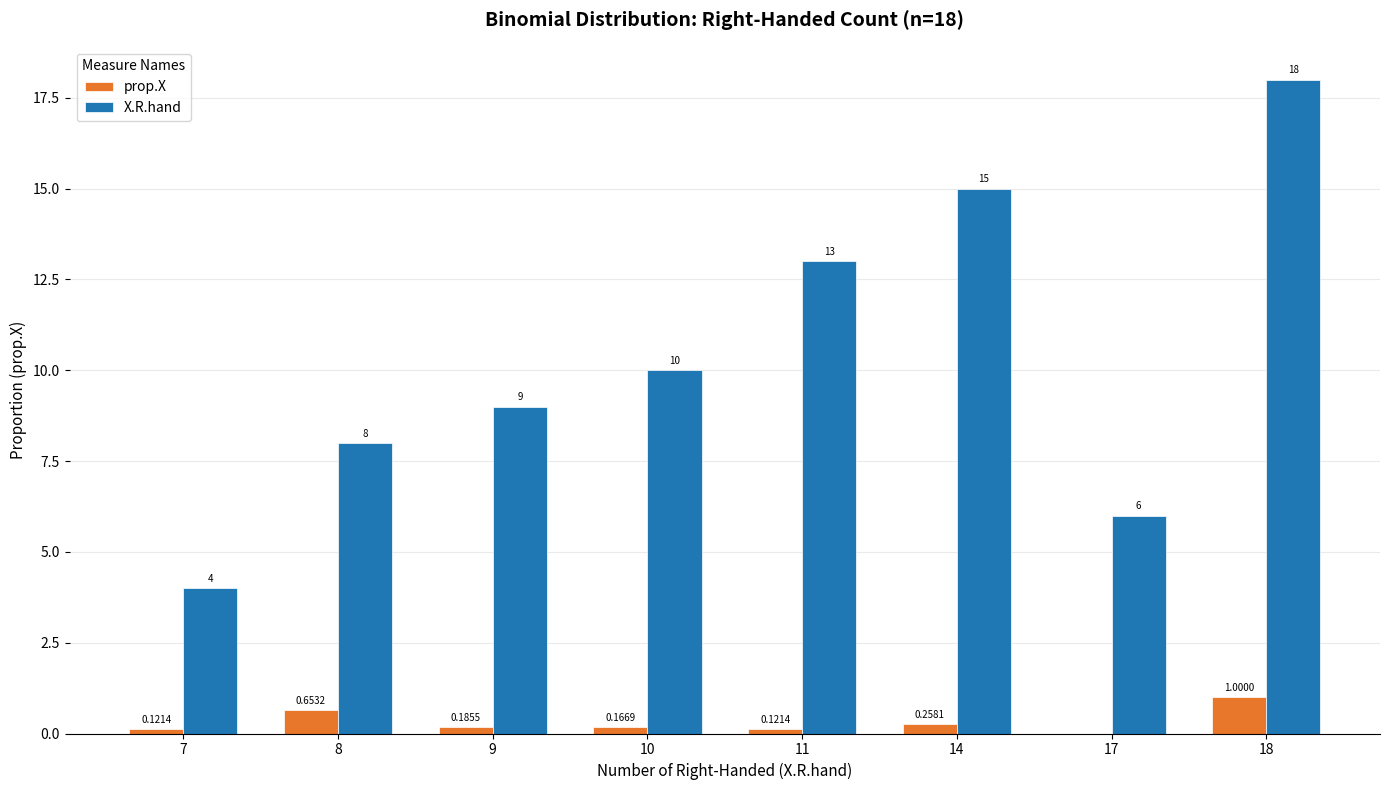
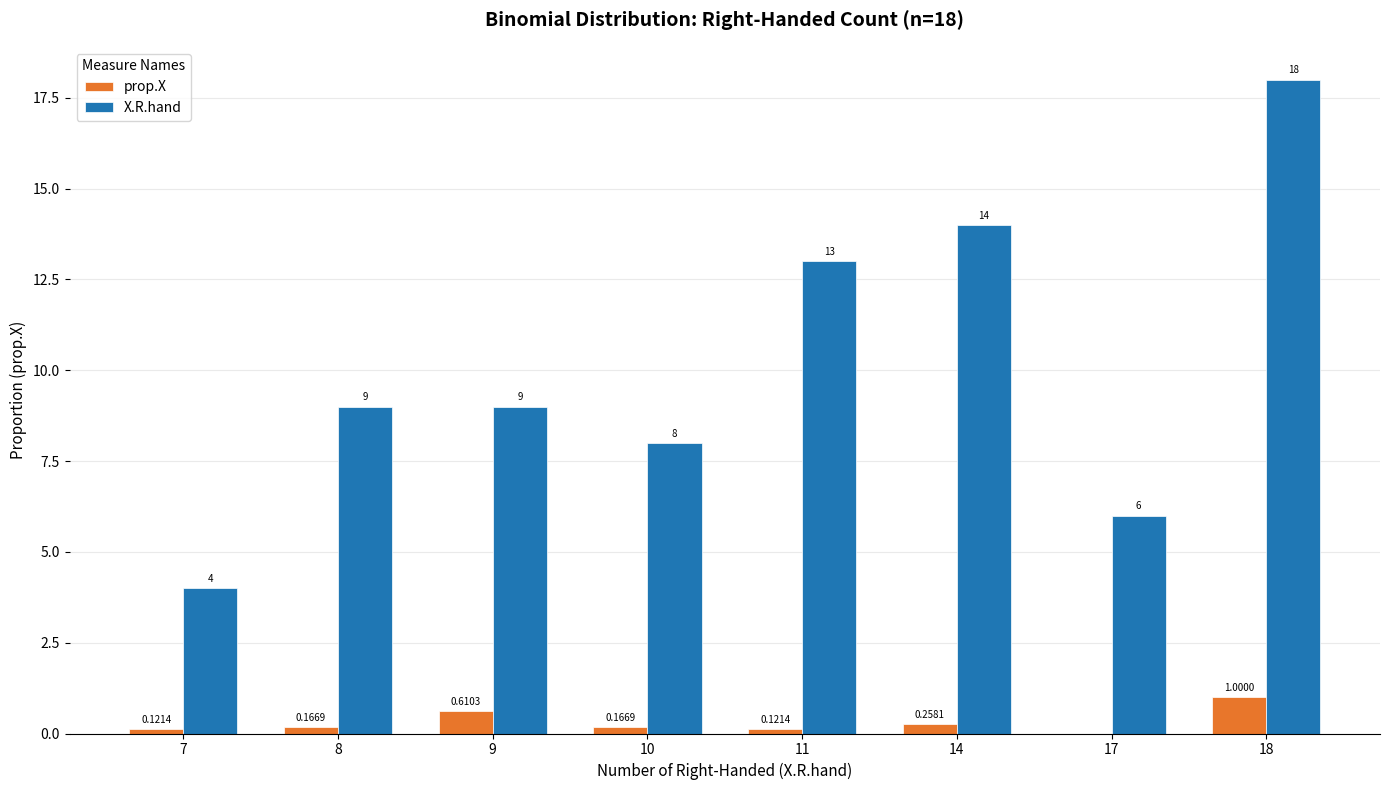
  {
    "prop.X": {
      "7": 0.1214,
-     "8": 0.6532,
-     "9": 0.1855,
+     "8": 0.1669,
+     "9": 0.6103,
      "10": 0.1669,
      "11": 0.1214,
      "14": 0.2581,
      "18": 1.0000
    },
    "X.R.hand": {
      "7": 4,
-     "8": 8,
+     "8": 9,
      "9": 9,
-     "10": 10,
+     "10": 8,
      "11": 13,
-     "14": 15,
+     "14": 14,
      "17": 6,
      "18": 18
    }
  }
